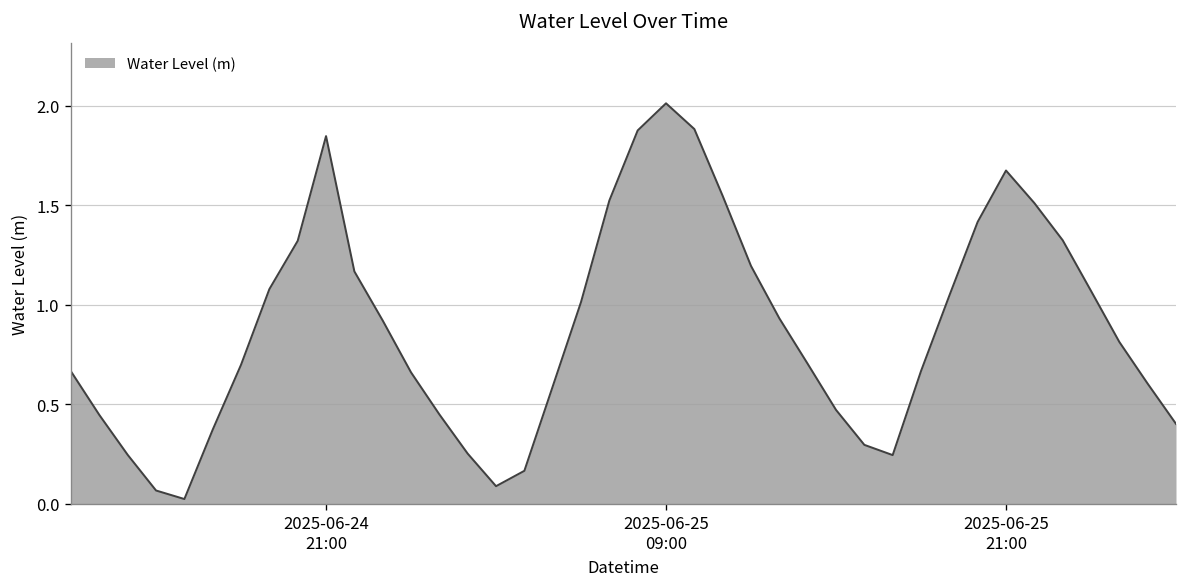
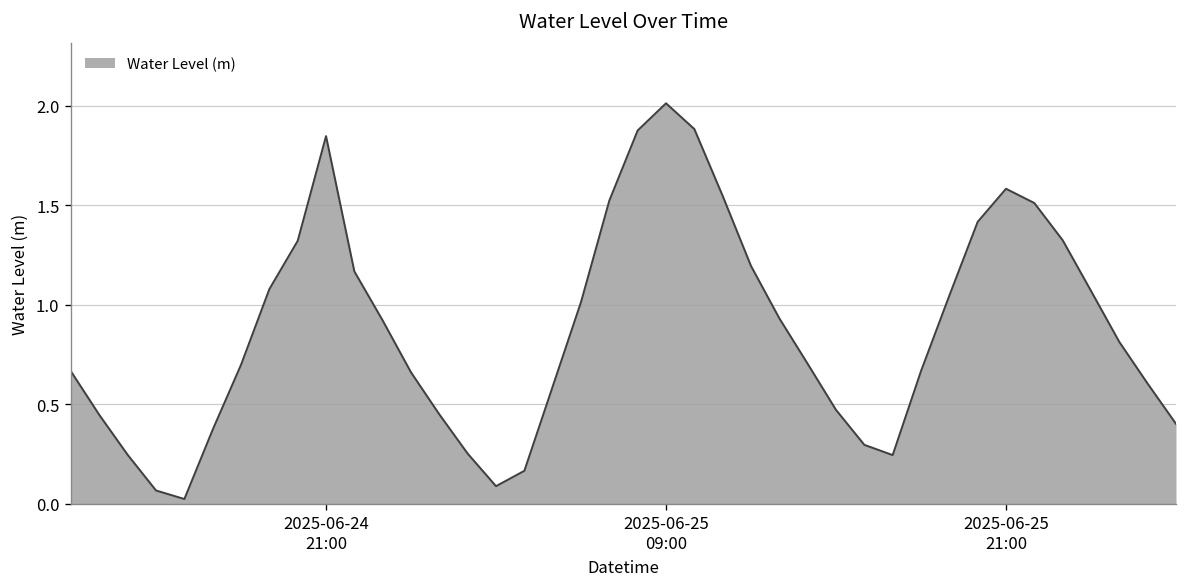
  {
    "2025-06-24 21:00": 1.85,
    "2025-06-25 09:00": 2.01,
-   "2025-06-25 21:00": 1.67
+   "2025-06-25 21:00": 1.58
  }
